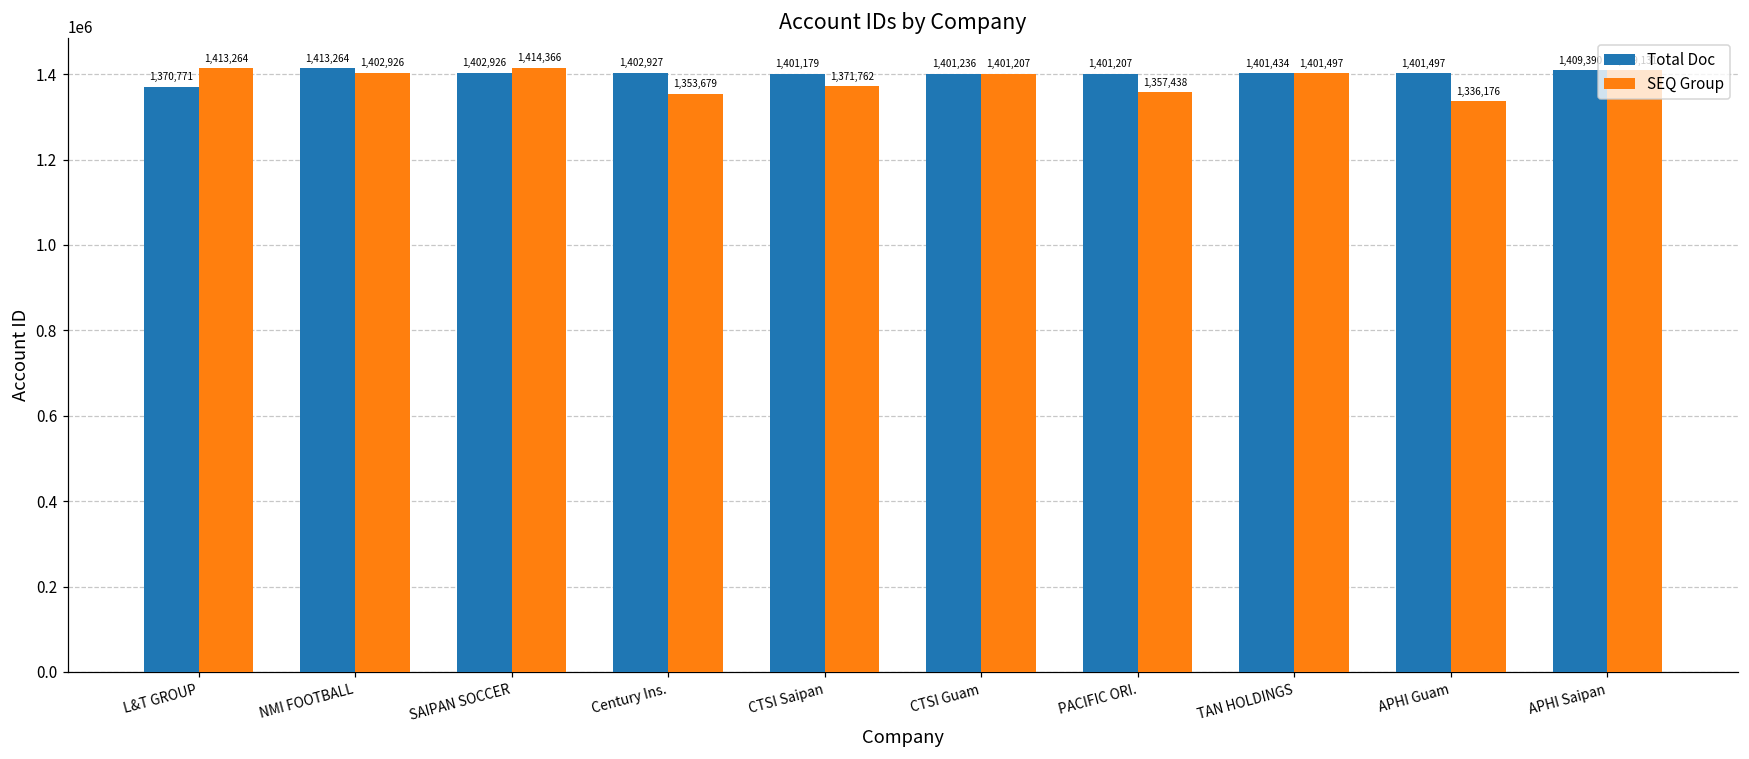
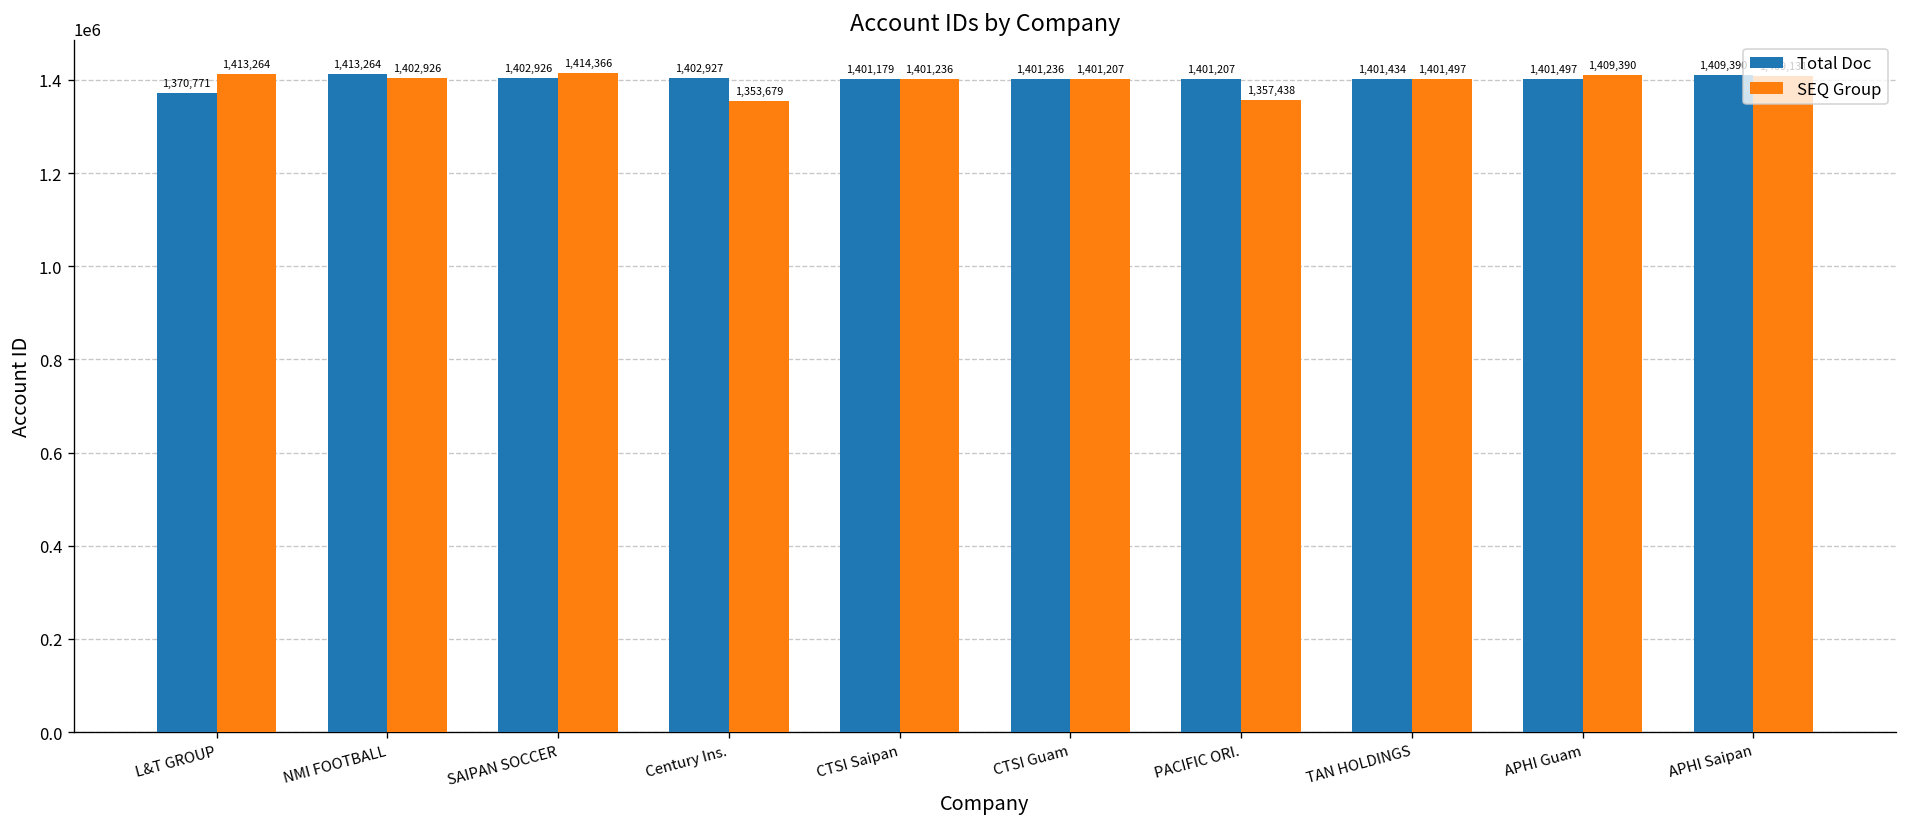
  {
    "Total Doc": {
      "L&T GROUP": "1,370,771",
      "NMI FOOTBALL": "1,413,264",
      "SAIPAN SOCCER": "1,402,926",
      "Century Ins.": "1,402,927",
      "CTSI Saipan": "1,401,179",
      "CTSI Guam": "1,401,236",
      "PACIFIC ORI.": "1,401,207",
      "TAN HOLDINGS": "1,401,434",
      "APHI Guam": "1,401,497"
    },
    "SEQ Group": {
      "L&T GROUP": "1,413,264",
      "NMI FOOTBALL": "1,402,926",
      "SAIPAN SOCCER": "1,414,366",
      "Century Ins.": "1,353,679",
-     "CTSI Saipan": "1,371,762",
+     "CTSI Saipan": "1,401,236",
      "CTSI Guam": "1,401,207",
      "PACIFIC ORI.": "1,357,438",
      "TAN HOLDINGS": "1,401,497",
-     "APHI Guam": "1,336,176"
+     "APHI Guam": "1,409,390"
    }
  }
